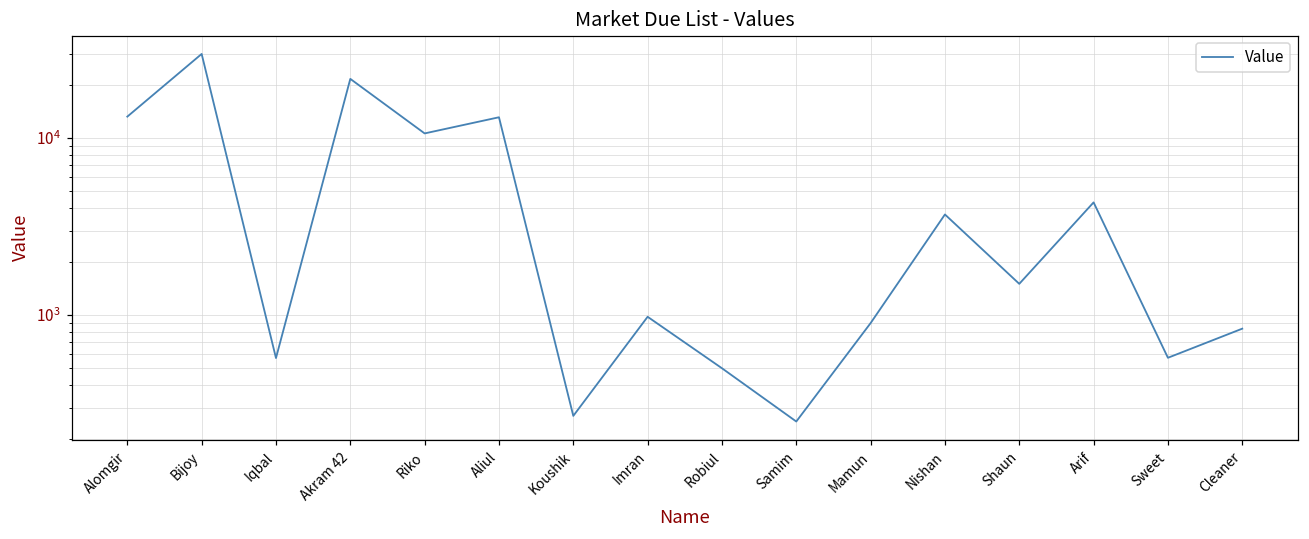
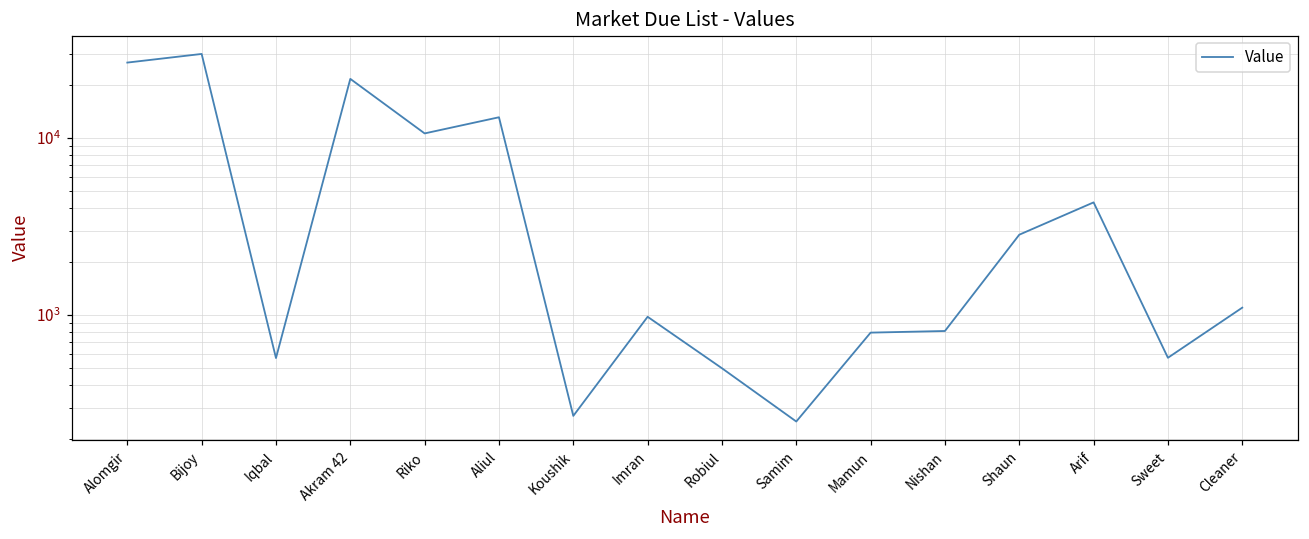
  {
-   "Alomgir": 13000,
+   "Alomgir": 27000,
    "Bijoy": 30000,
    "Iqbal": 570,
    "Akram 42": 22000,
    "Riko": 11000,
    "Aliul": 13000,
    "Koushik": 270,
    "Imran": 1000,
    "Robiul": 500,
    "Samim": 250,
-   "Mamun": 900,
-   "Nishan": 3700,
-   "Shaun": 1500,
+   "Mamun": 800,
+   "Nishan": 800,
+   "Shaun": 2800,
    "Arif": 4300,
    "Sweet": 570,
-   "Cleaner": 800
+   "Cleaner": 1100
  }
